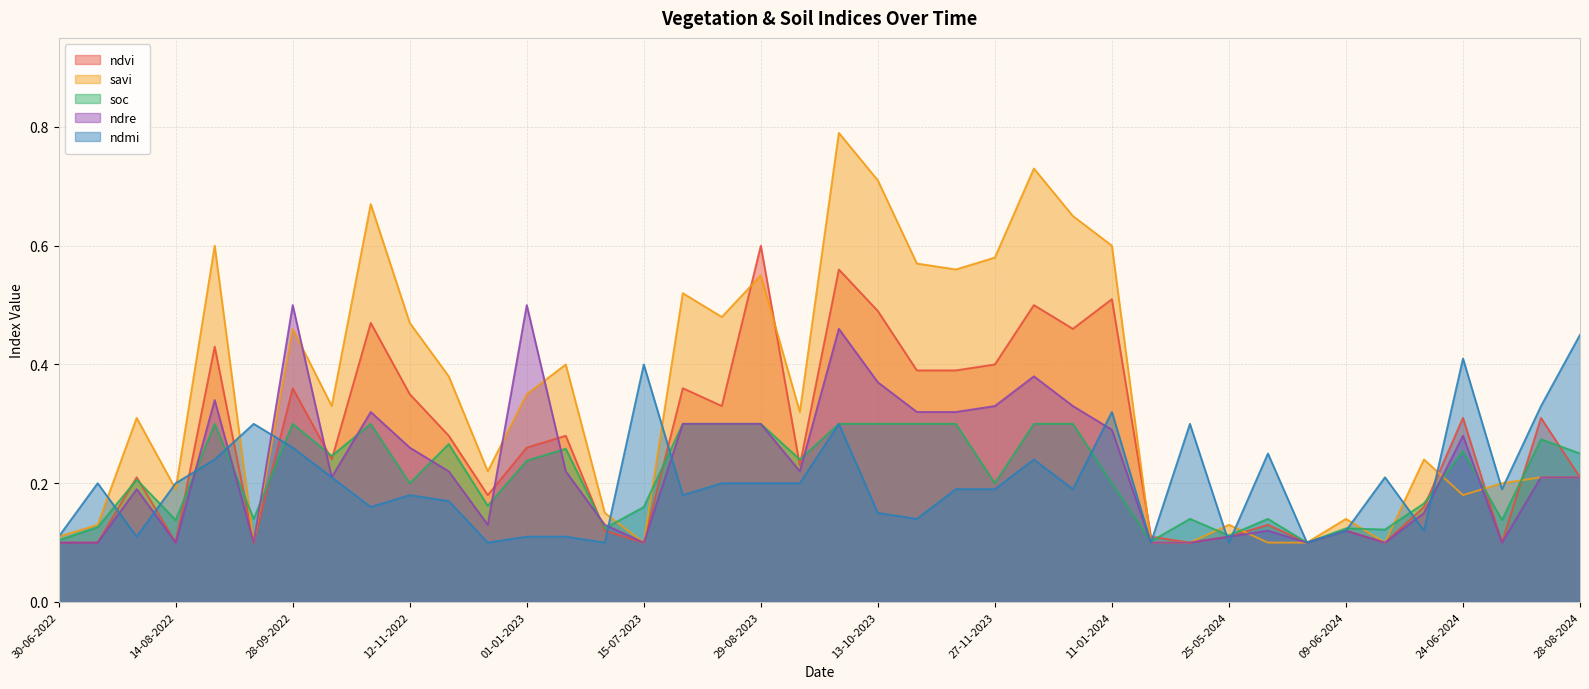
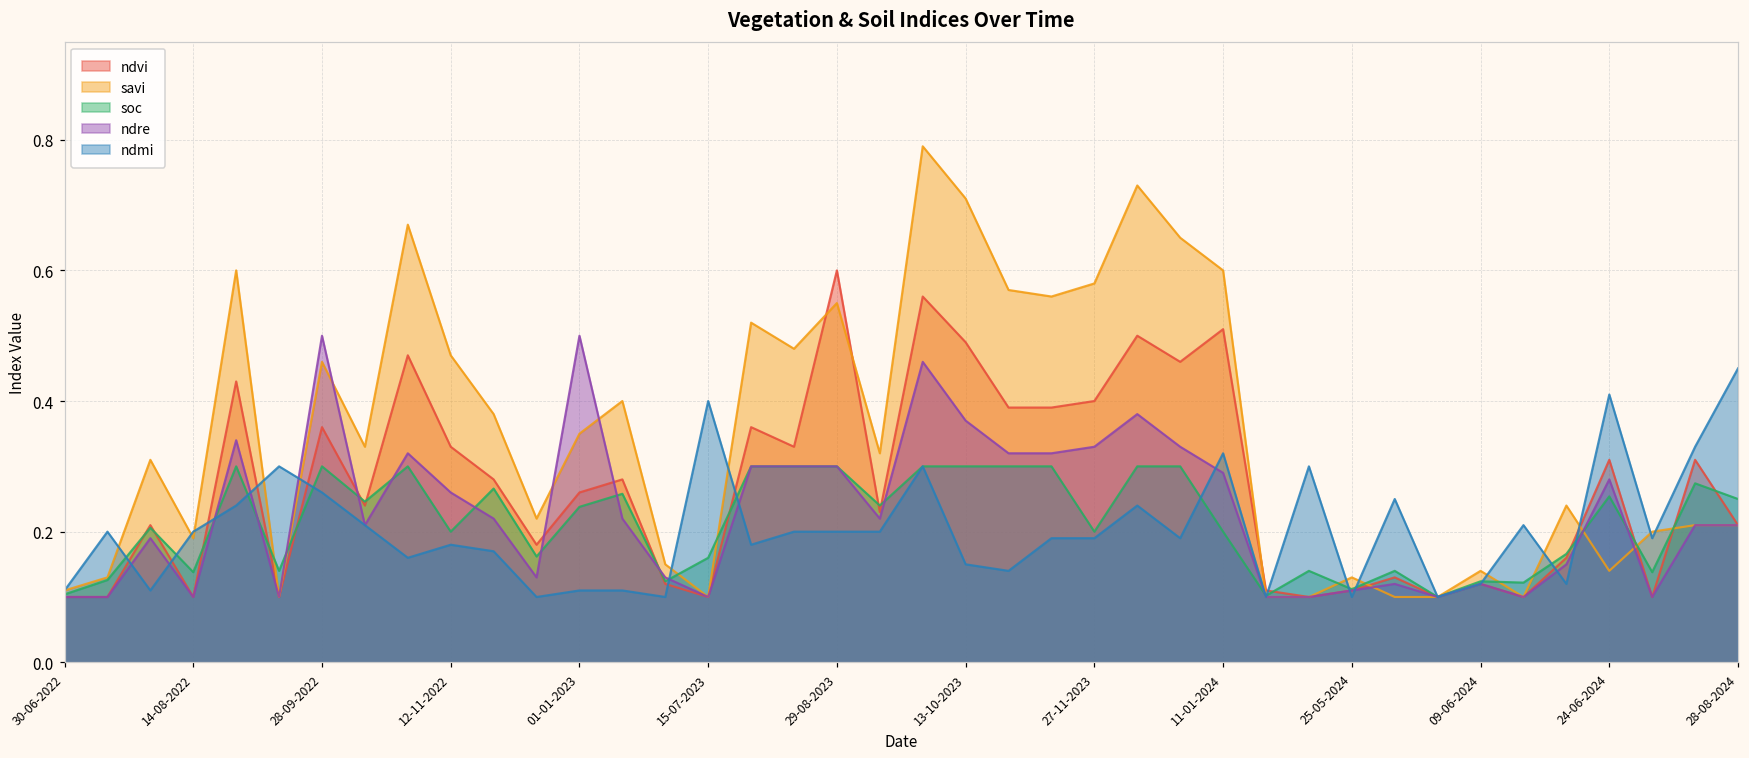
  {
    "ndvi": {
      "28-09-2022": 0.36,
-     "12-11-2022": 0.35,
+     "12-11-2022": 0.33,
      "01-01-2023": 0.26,
      "29-08-2023": 0.60,
      "13-10-2023": 0.49,
      "27-11-2023": 0.40,
      "11-01-2024": 0.51,
      "24-06-2024": 0.31
    },
    "savi": {
      "14-08-2022": 0.19,
      "28-09-2022": 0.46,
      "12-11-2022": 0.47,
      "01-01-2023": 0.35,
      "29-08-2023": 0.55,
      "13-10-2023": 0.71,
      "27-11-2023": 0.58,
      "11-01-2024": 0.60,
      "25-05-2024": 0.13,
      "09-06-2024": 0.14,
-     "24-06-2024": 0.18
+     "24-06-2024": 0.14
    },
    "soc": {
      "14-08-2022": 0.14,
      "28-09-2022": 0.30,
      "12-11-2022": 0.20,
      "01-01-2023": 0.24,
      "15-07-2023": 0.16,
      "13-10-2023": 0.30,
      "27-11-2023": 0.20,
      "11-01-2024": 0.20,
      "24-06-2024": 0.25,
      "28-08-2024": 0.25
    },
    "ndre": {
      "28-09-2022": 0.50,
      "12-11-2022": 0.26,
      "01-01-2023": 0.50,
      "13-10-2023": 0.37,
      "27-11-2023": 0.33,
      "11-01-2024": 0.29,
      "24-06-2024": 0.28
    },
    "ndmi": {
      "14-08-2022": 0.20,
      "28-09-2022": 0.26,
      "12-11-2022": 0.18,
      "01-01-2023": 0.11,
      "15-07-2023": 0.40,
      "29-08-2023": 0.20,
      "13-10-2023": 0.15,
      "27-11-2023": 0.19,
      "11-01-2024": 0.32,
      "25-05-2024": 0.10,
      "24-06-2024": 0.41,
      "28-08-2024": 0.45
    }
  }
